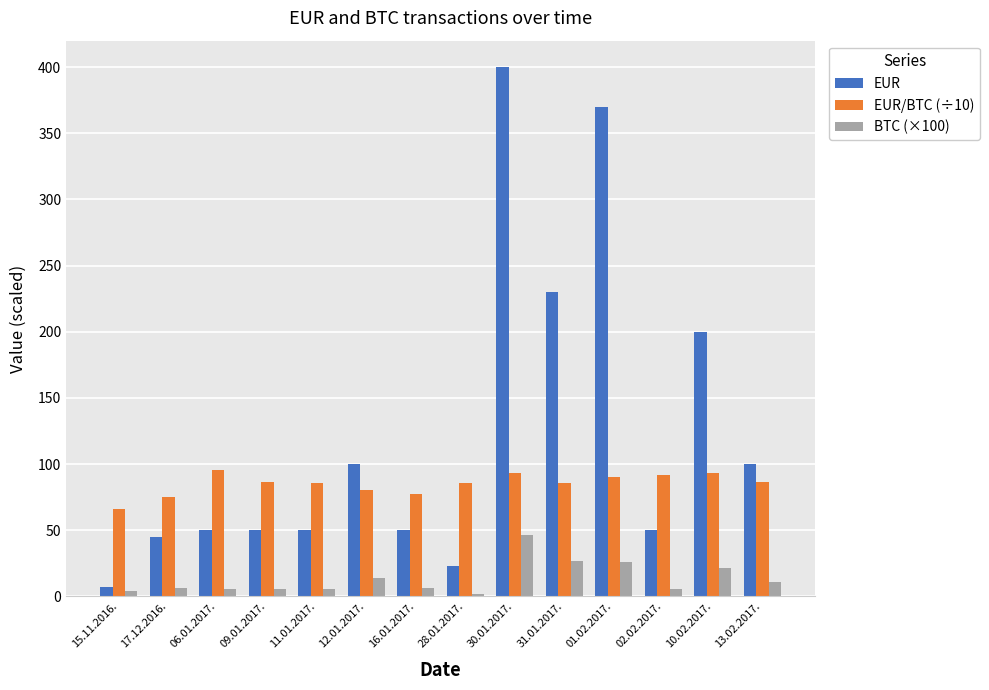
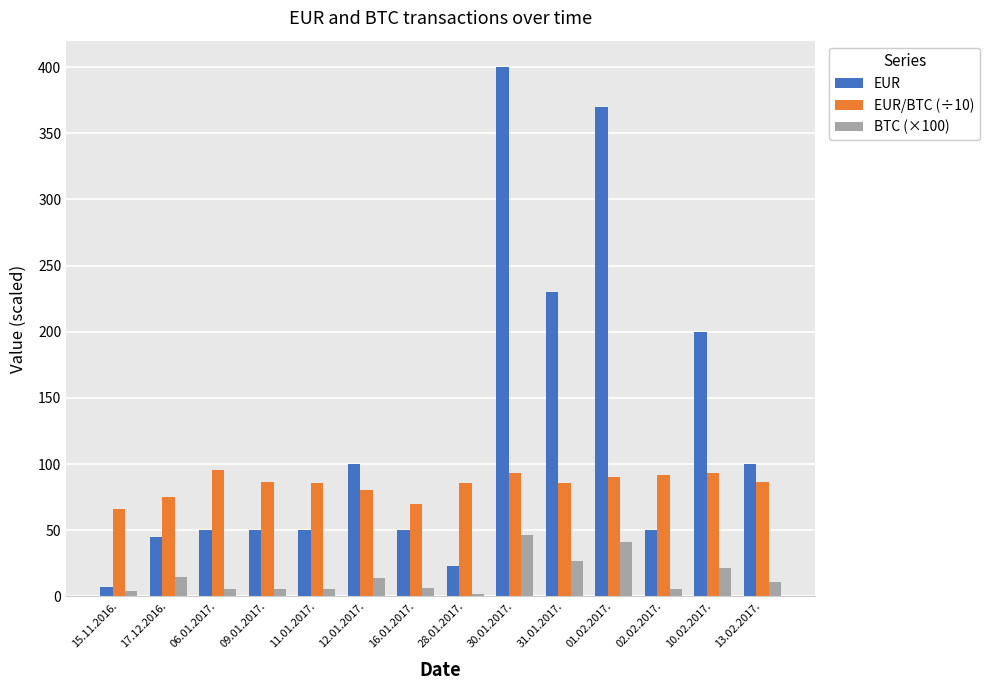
  {
    "EUR": {
      "15.11.2016.": 7,
      "17.12.2016.": 45,
      "06.01.2017.": 50,
      "09.01.2017.": 50,
      "11.01.2017.": 50,
      "12.01.2017.": 100,
      "16.01.2017.": 50,
      "28.01.2017.": 23,
      "30.01.2017.": 400,
      "31.01.2017.": 230,
      "01.02.2017.": 370,
      "02.02.2017.": 50,
      "10.02.2017.": 200,
      "13.02.2017.": 100
    },
    "EUR/BTC (÷10)": {
      "15.11.2016.": 66,
      "17.12.2016.": 75,
      "06.01.2017.": 96,
      "09.01.2017.": 87,
      "11.01.2017.": 86,
      "12.01.2017.": 80,
-     "16.01.2017.": 77,
+     "16.01.2017.": 70,
      "28.01.2017.": 86,
      "30.01.2017.": 93,
      "31.01.2017.": 86,
      "01.02.2017.": 90,
      "02.02.2017.": 92,
      "10.02.2017.": 93,
      "13.02.2017.": 86
    },
    "BTC (×100)": {
      "15.11.2016.": 4,
-     "17.12.2016.": 6,
+     "17.12.2016.": 15,
      "06.01.2017.": 5,
      "09.01.2017.": 6,
      "11.01.2017.": 6,
      "12.01.2017.": 14,
      "16.01.2017.": 6,
      "30.01.2017.": 47,
      "31.01.2017.": 27,
-     "01.02.2017.": 26,
+     "01.02.2017.": 41,
      "02.02.2017.": 5,
      "10.02.2017.": 21,
      "13.02.2017.": 11
    }
  }
